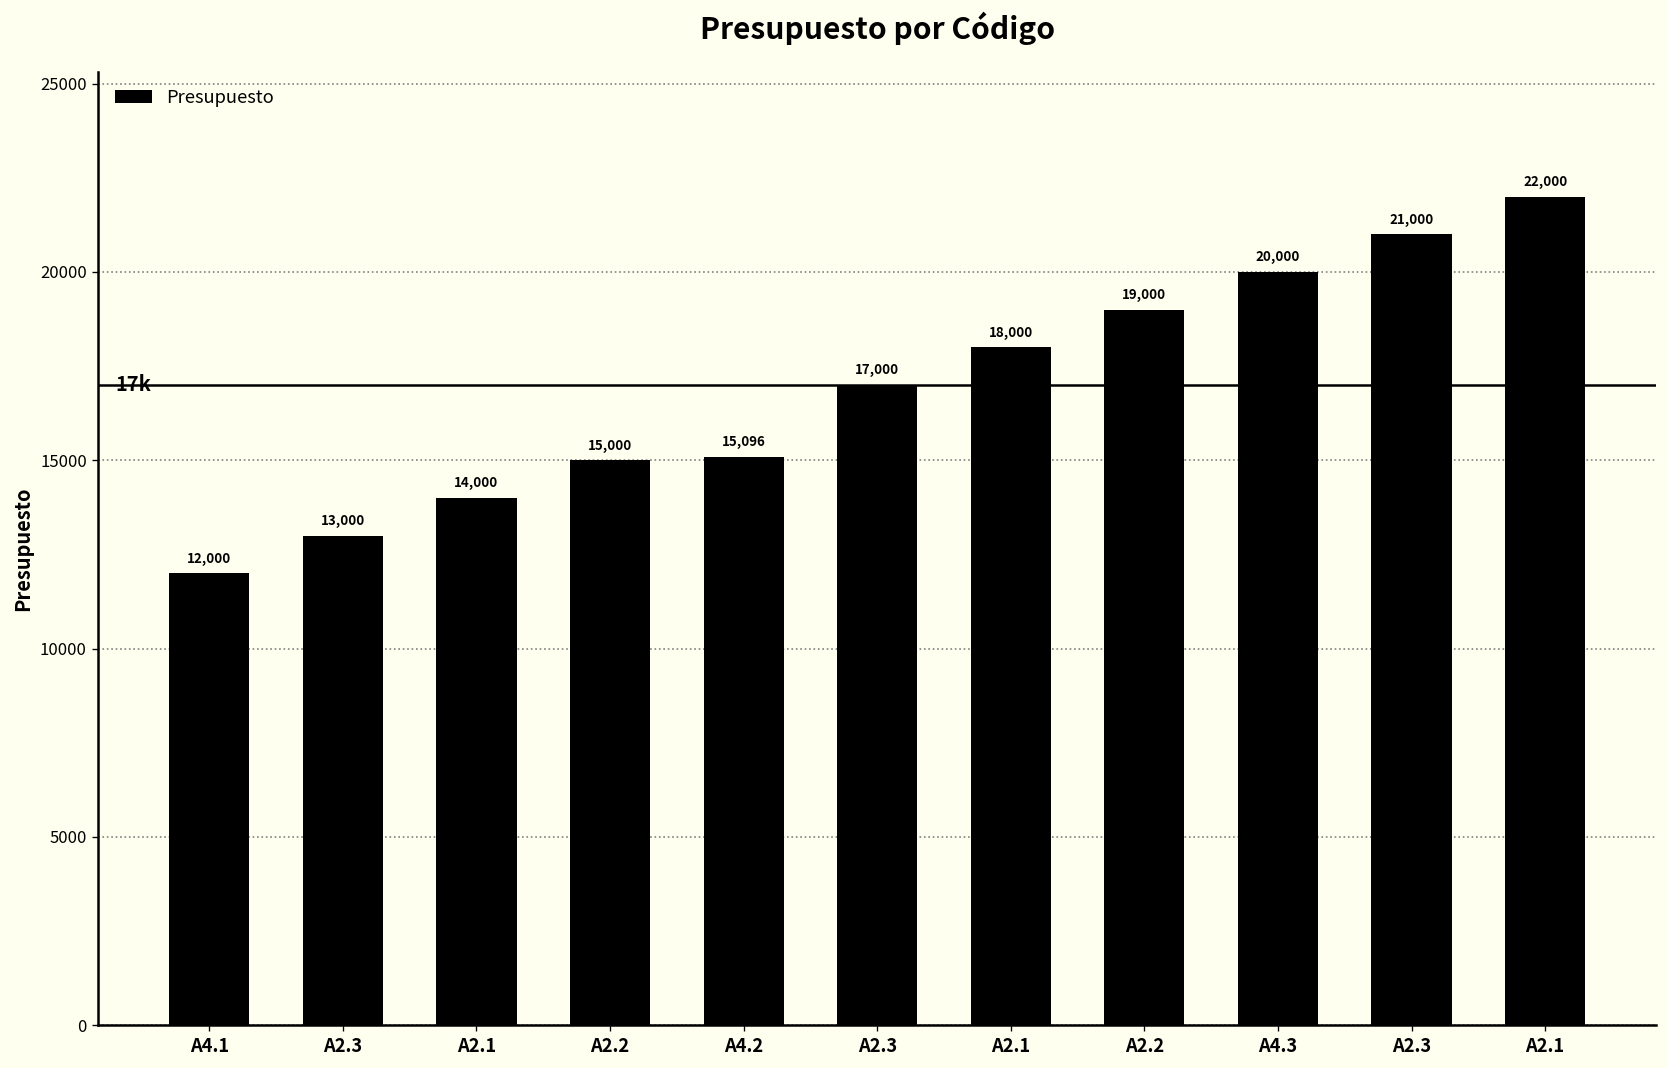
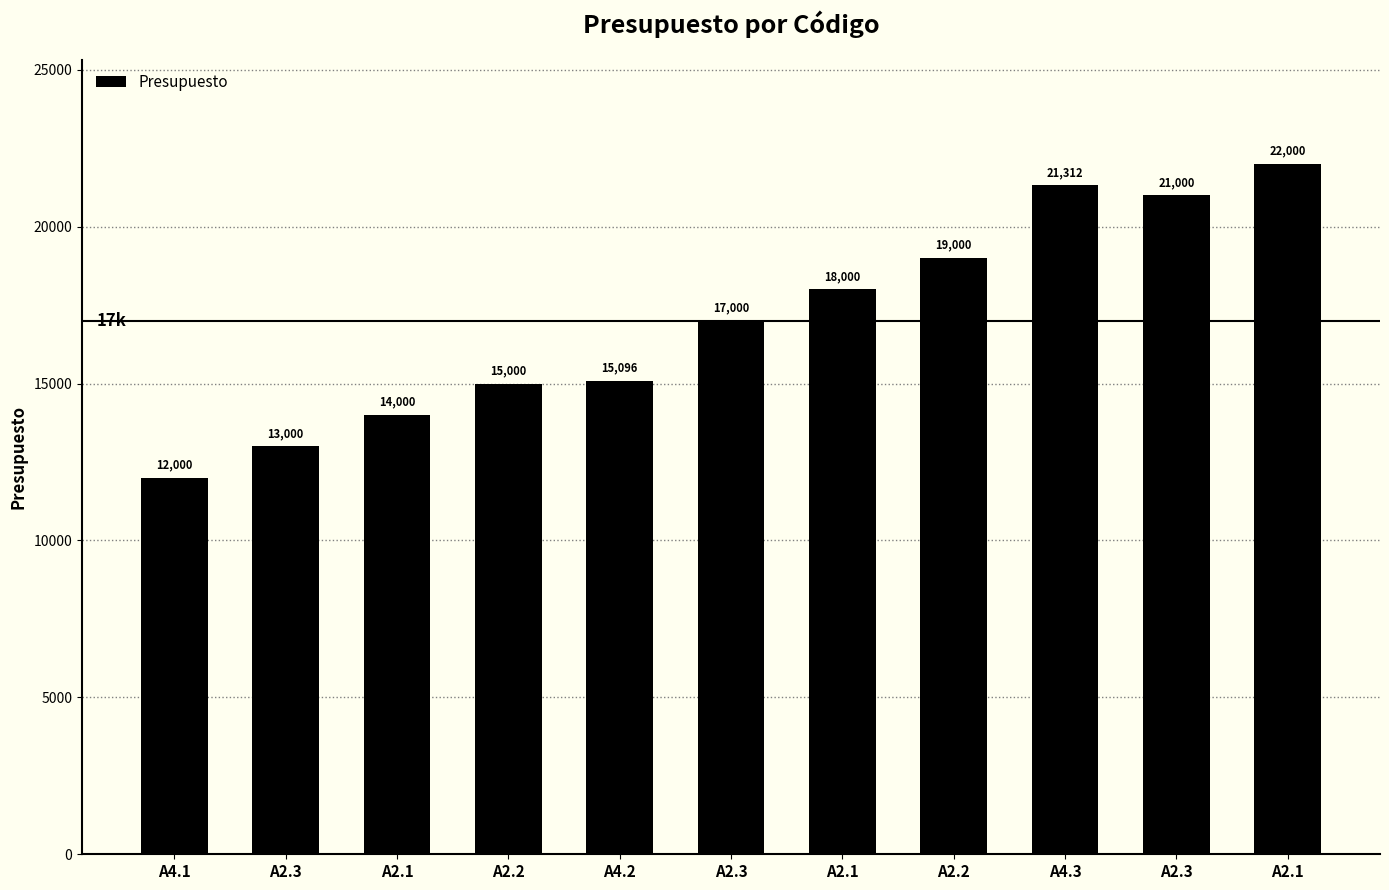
  {
    "A4.1": "12,000",
    "A4.2": "15,096",
-   "A4.3": "20,000"
+   "A4.3": "21,312"
  }
